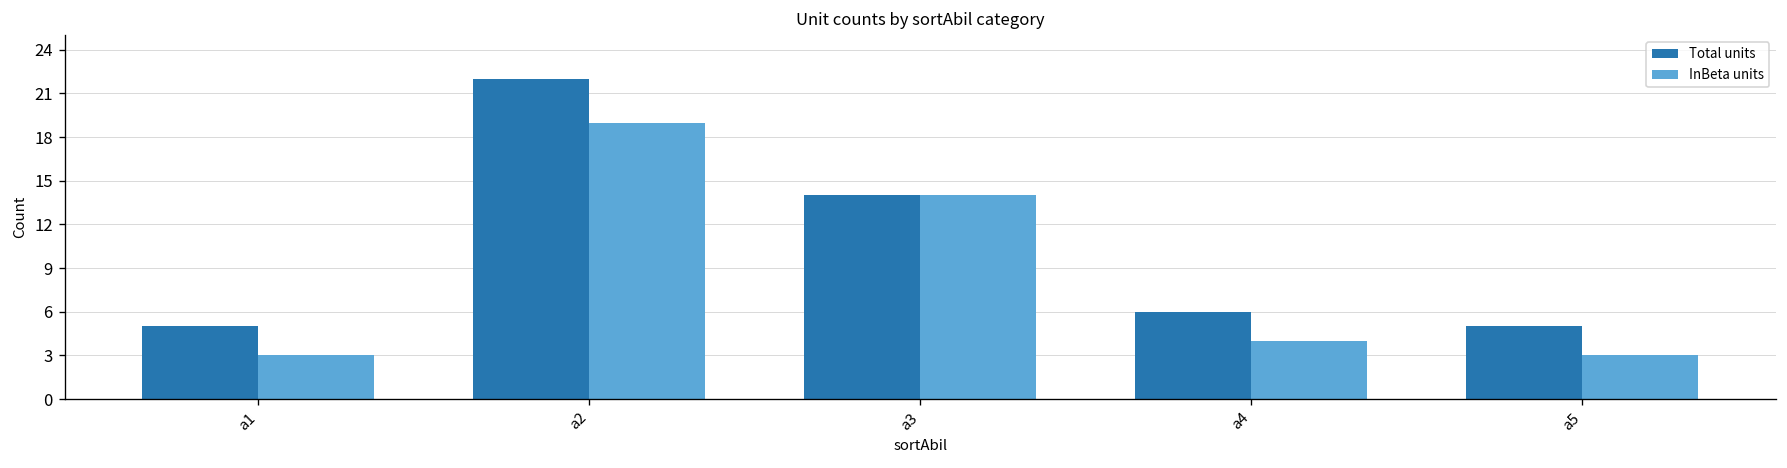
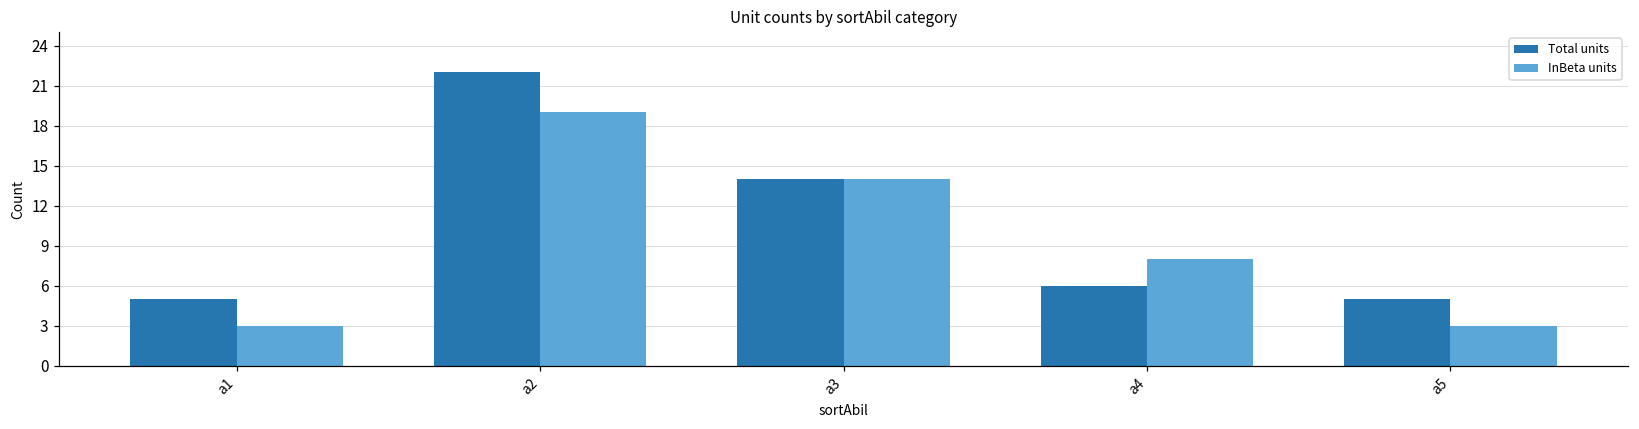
  {
    "Total units": {
      "a1": 5,
      "a2": 22,
      "a3": 14,
      "a4": 6,
      "a5": 5
    },
    "InBeta units": {
      "a1": 3,
      "a2": 19,
      "a3": 14,
-     "a4": 4,
+     "a4": 8,
      "a5": 3
    }
  }
